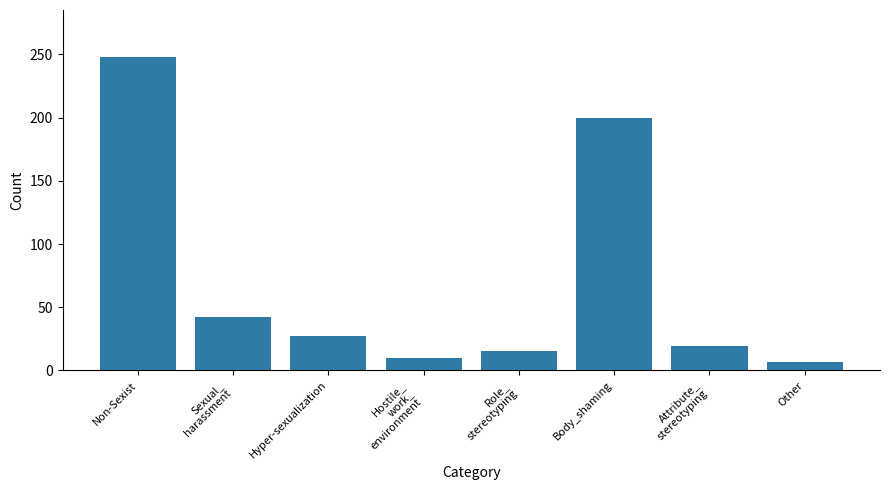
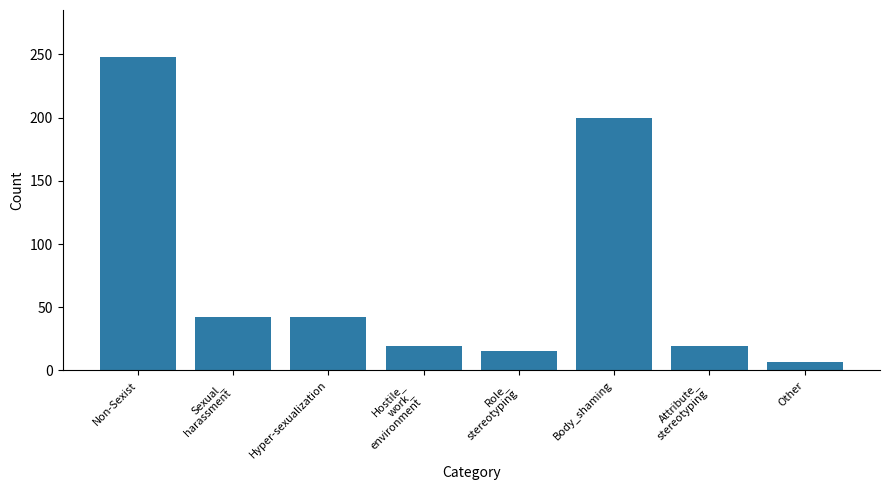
  {
    "Non-Sexist": 248,
    "Sexual_ harassment": 42,
-   "Hyper-sexualization": 27,
-   "Hostile_ work_ environment": 10,
+   "Hyper-sexualization": 42,
+   "Hostile_ work_ environment": 19,
    "Role_ stereotyping": 15,
    "Body_shaming": 200,
    "Attribute_ stereotyping": 19,
    "Other": 7
  }
